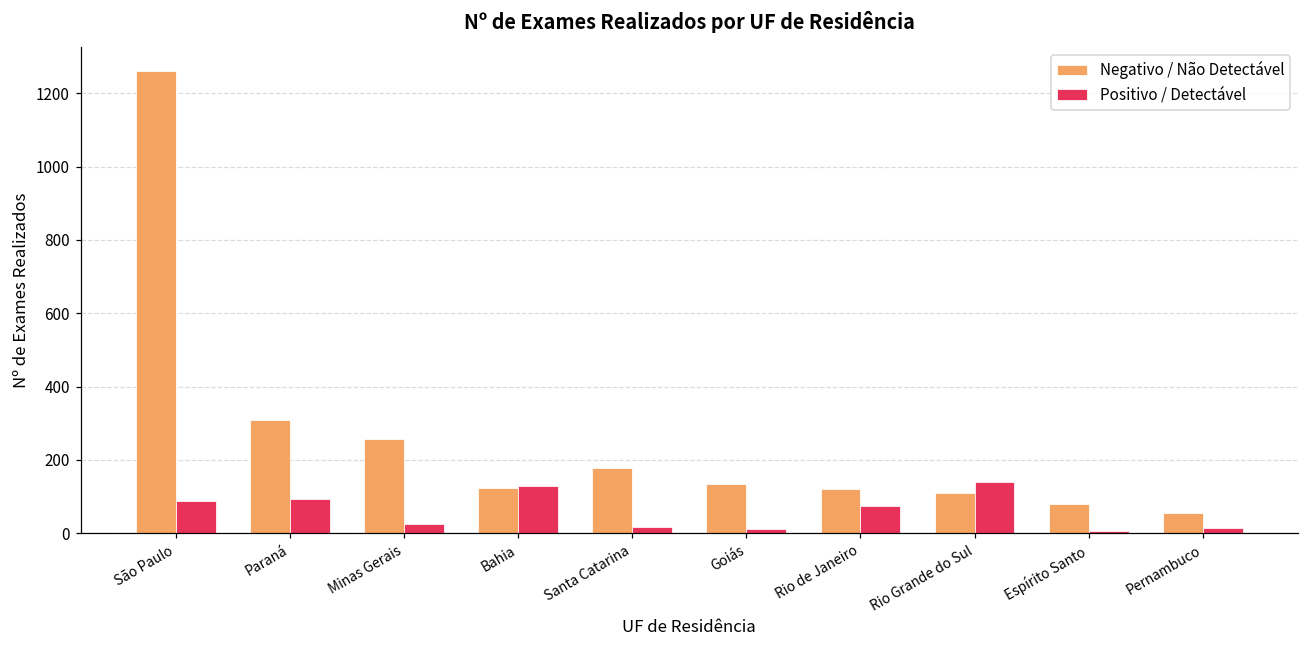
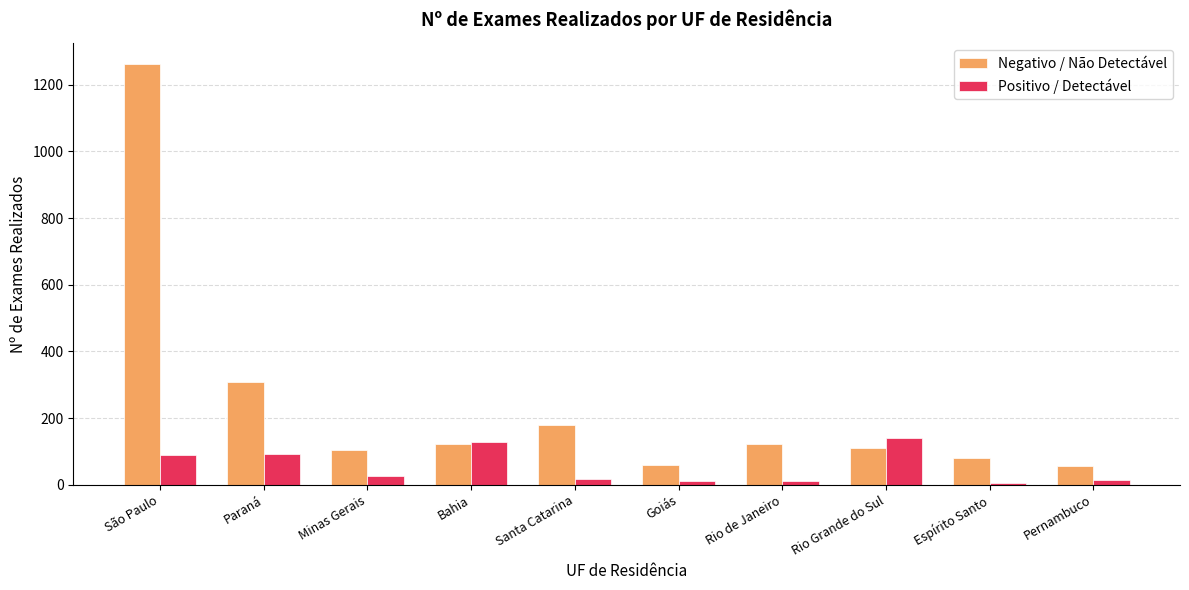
  {
    "Negativo / Não Detectável": {
      "São Paulo": 1260,
      "Paraná": 310,
-     "Minas Gerais": 260,
+     "Minas Gerais": 100,
      "Bahia": 120,
      "Santa Catarina": 180,
-     "Goiás": 140,
+     "Goiás": 60,
      "Rio de Janeiro": 120,
      "Rio Grande do Sul": 110,
      "Espírito Santo": 80,
      "Pernambuco": 60
    },
    "Positivo / Detectável": {
      "São Paulo": 90,
      "Paraná": 90,
      "Minas Gerais": 30,
      "Bahia": 130,
      "Santa Catarina": 20,
      "Goiás": 10,
-     "Rio de Janeiro": 70,
+     "Rio de Janeiro": 10,
      "Rio Grande do Sul": 140,
      "Pernambuco": 10
    }
  }
